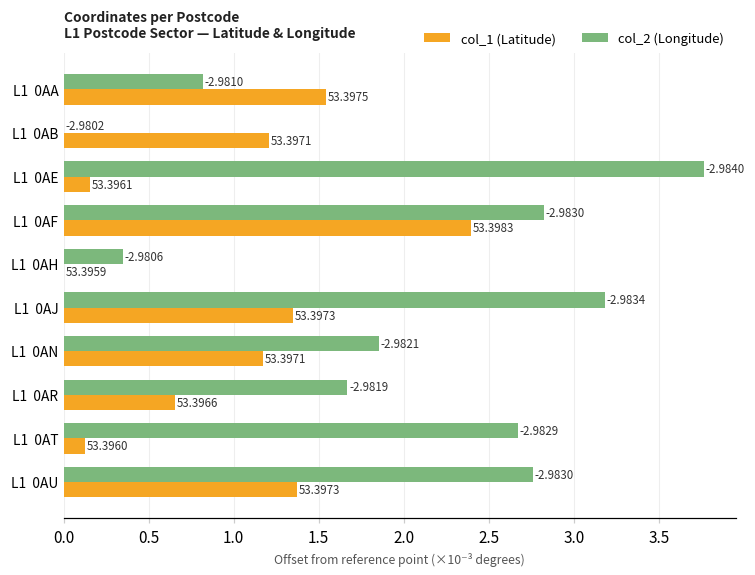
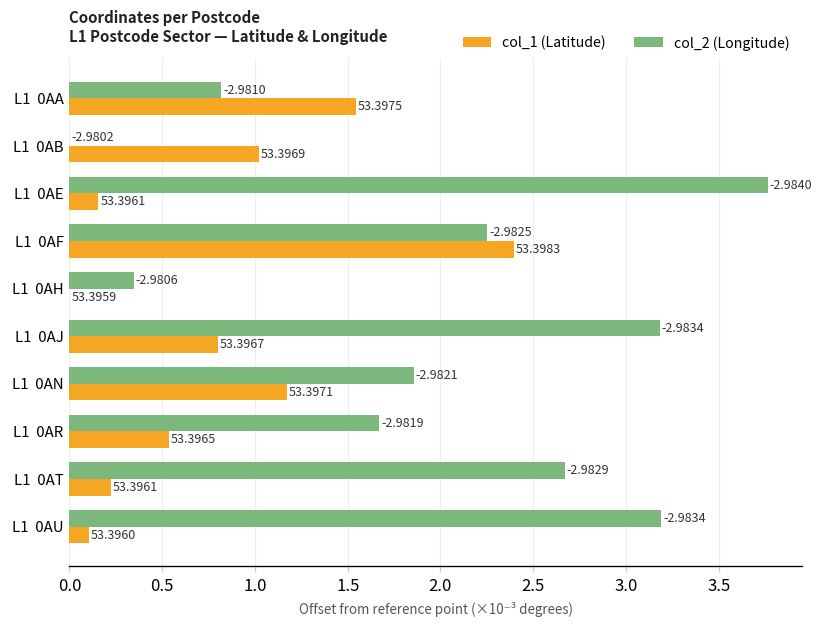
  {
    "col_1 (Latitude)": {
-     "L1 0AB": 53.3971,
-     "L1 0AJ": 53.3973,
-     "L1 0AR": 53.3966,
-     "L1 0AT": 53.3960,
-     "L1 0AU": 53.3973
+     "L1 0AB": 53.3969,
+     "L1 0AJ": 53.3967,
+     "L1 0AR": 53.3965,
+     "L1 0AT": 53.3961,
+     "L1 0AU": 53.3960
    },
    "col_2 (Longitude)": {
-     "L1 0AF": -2.9830,
-     "L1 0AU": -2.9830
+     "L1 0AF": -2.9825,
+     "L1 0AU": -2.9834
    }
  }
